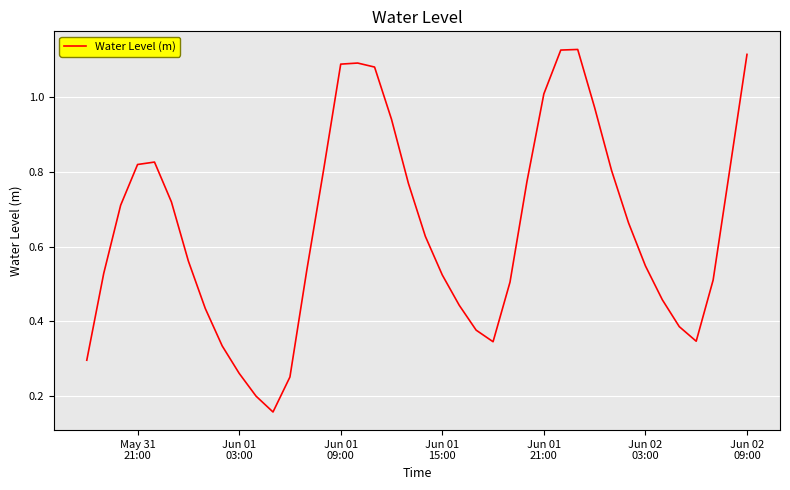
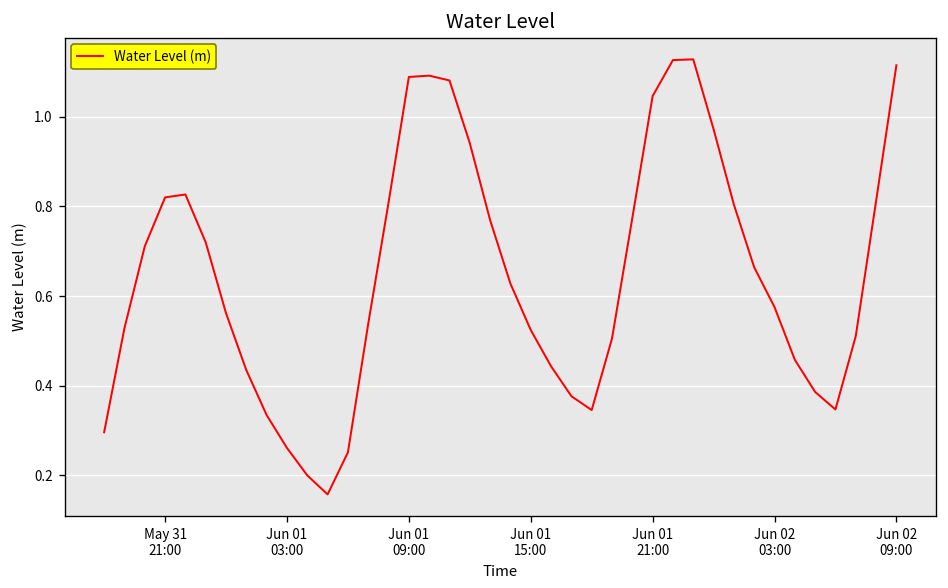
  {
    "May 31 21:00": 0.82,
    "Jun 01 03:00": 0.26,
    "Jun 01 09:00": 1.09,
    "Jun 01 15:00": 0.52,
-   "Jun 01 21:00": 1.01,
-   "Jun 02 03:00": 0.55,
+   "Jun 01 21:00": 1.05,
+   "Jun 02 03:00": 0.58,
    "Jun 02 09:00": 1.11
  }
